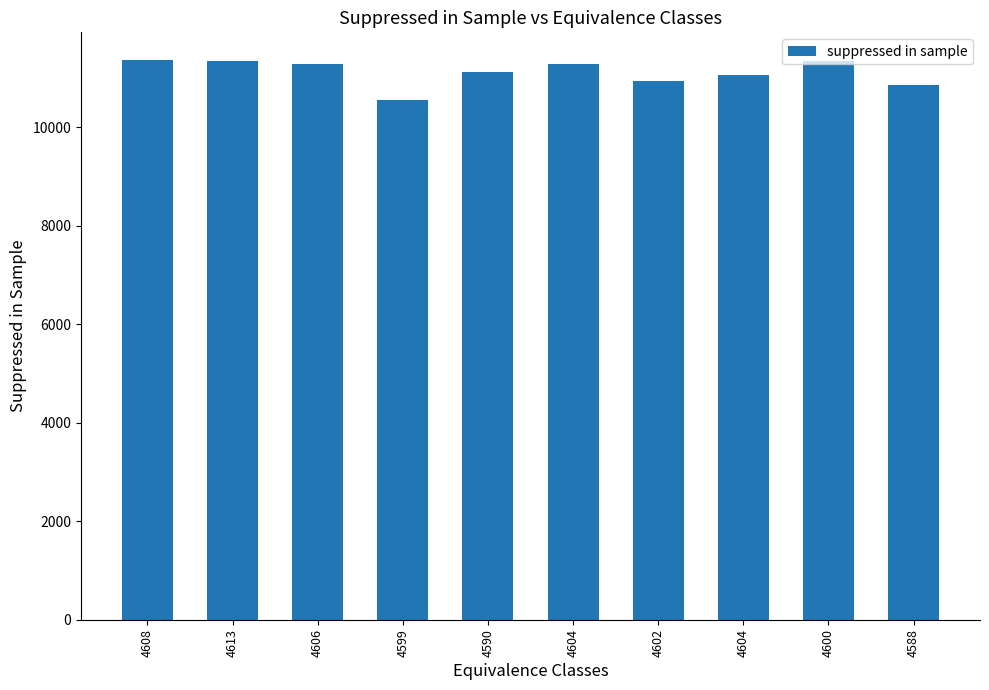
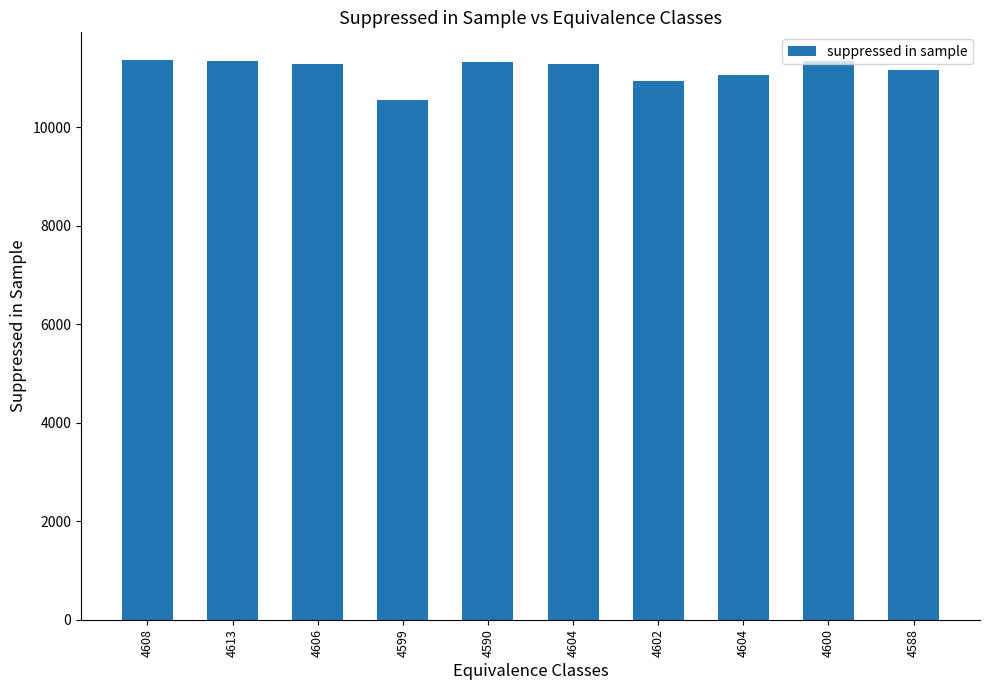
  {
    "4608": 11400,
    "4613": 11400,
    "4606": 11300,
    "4599": 10600,
-   "4590": 11100,
+   "4590": 11300,
    "4602": 10900,
-   "4588": 10900
+   "4588": 11200
  }
